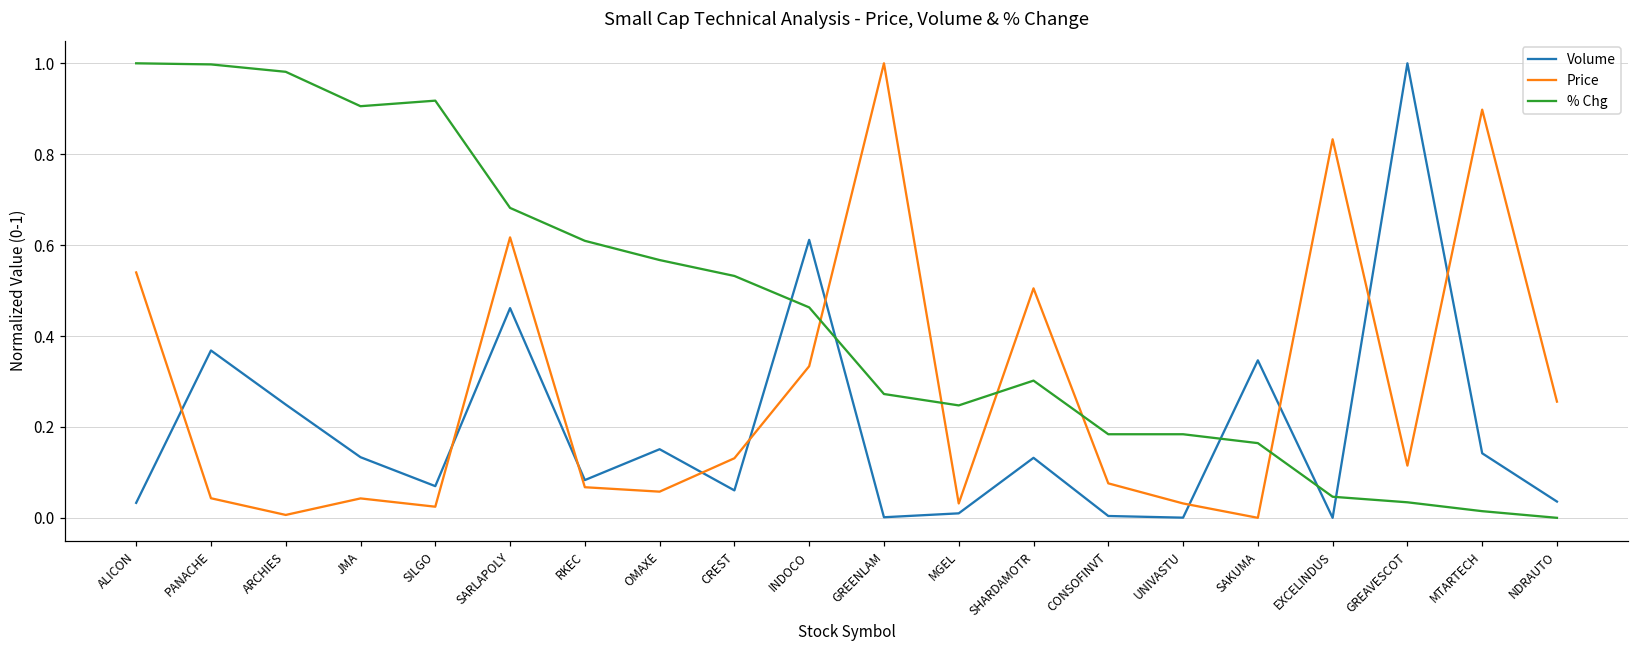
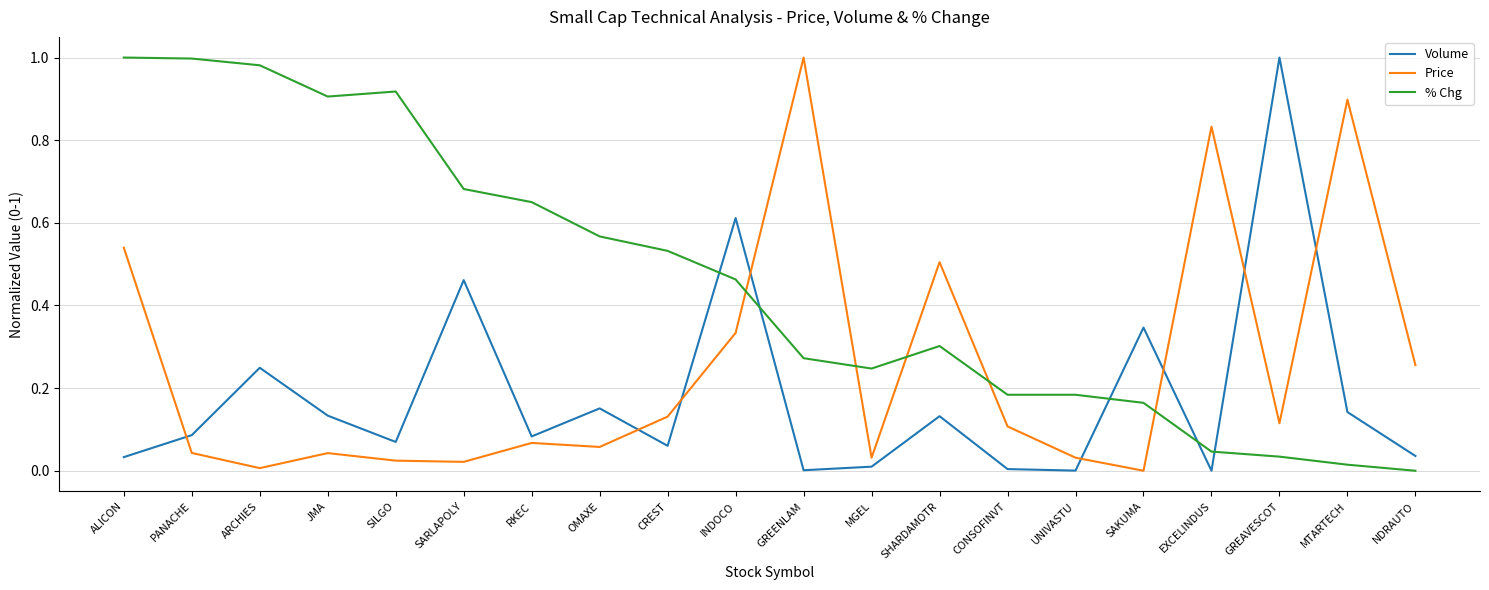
  {
    "Volume": {
      "ALICON": 0.03,
-     "PANACHE": 0.37,
+     "PANACHE": 0.09,
      "ARCHIES": 0.25,
      "JMA": 0.13,
      "SILGO": 0.07,
      "SARLAPOLY": 0.46,
      "RKEC": 0.08,
      "OMAXE": 0.15,
      "CREST": 0.06,
      "INDOCO": 0.61,
      "GREENLAM": 0.00,
      "MGEL": 0.01,
      "SHARDAMOTR": 0.13,
      "CONSOFINVT": 0.00,
      "UNIVASTU": 0.00,
      "SAKUMA": 0.35,
      "EXCELINDUS": 0.00,
      "GREAVESCOT": 1.00,
      "MTARTECH": 0.14,
      "NDRAUTO": 0.04
    },
    "Price": {
      "ALICON": 0.54,
      "PANACHE": 0.04,
      "ARCHIES": 0.01,
      "JMA": 0.04,
      "SILGO": 0.02,
-     "SARLAPOLY": 0.62,
+     "SARLAPOLY": 0.02,
      "RKEC": 0.07,
      "OMAXE": 0.06,
      "CREST": 0.13,
      "INDOCO": 0.33,
      "GREENLAM": 1.00,
      "MGEL": 0.03,
      "SHARDAMOTR": 0.50,
-     "CONSOFINVT": 0.08,
+     "CONSOFINVT": 0.11,
      "UNIVASTU": 0.03,
      "SAKUMA": 0.00,
      "EXCELINDUS": 0.83,
      "GREAVESCOT": 0.11,
      "MTARTECH": 0.90,
      "NDRAUTO": 0.26
    },
    "% Chg": {
      "ALICON": 1.00,
      "PANACHE": 1.00,
      "ARCHIES": 0.98,
      "JMA": 0.91,
      "SILGO": 0.92,
      "SARLAPOLY": 0.68,
-     "RKEC": 0.61,
+     "RKEC": 0.65,
      "OMAXE": 0.57,
      "CREST": 0.53,
      "INDOCO": 0.46,
      "GREENLAM": 0.27,
      "MGEL": 0.25,
      "SHARDAMOTR": 0.30,
      "CONSOFINVT": 0.18,
      "UNIVASTU": 0.18,
      "SAKUMA": 0.16,
      "EXCELINDUS": 0.05,
      "GREAVESCOT": 0.03,
      "MTARTECH": 0.01,
      "NDRAUTO": 0.00
    }
  }
